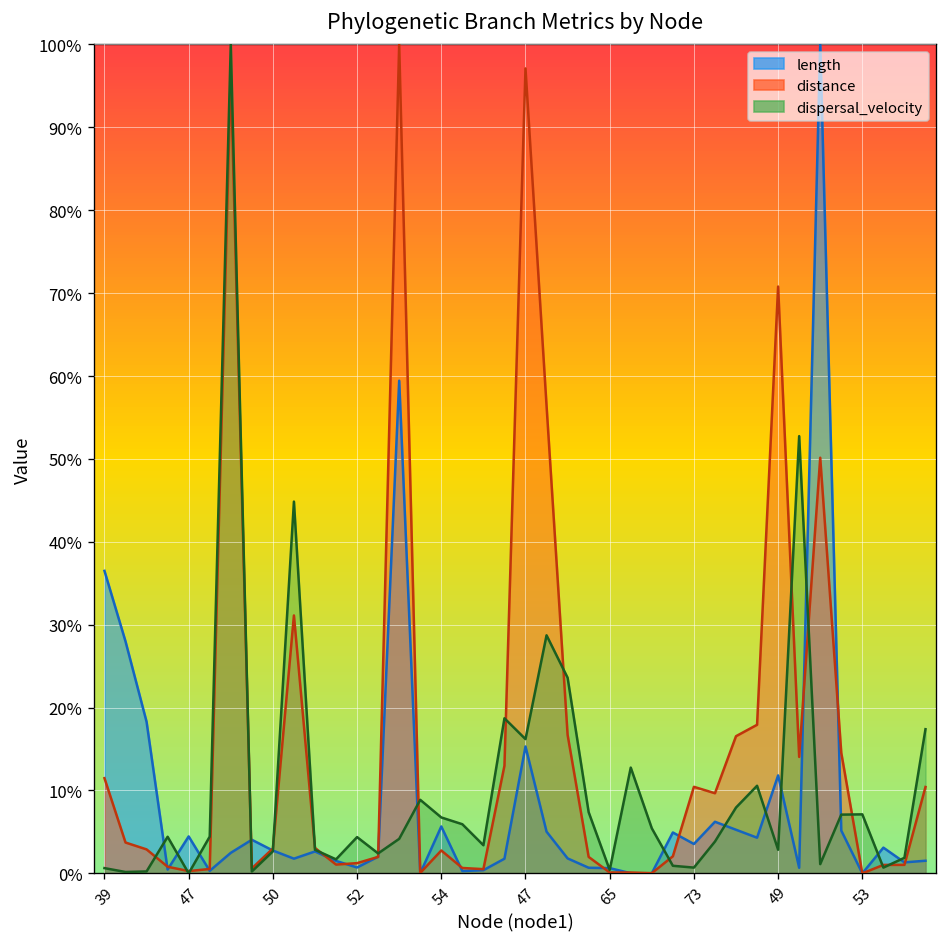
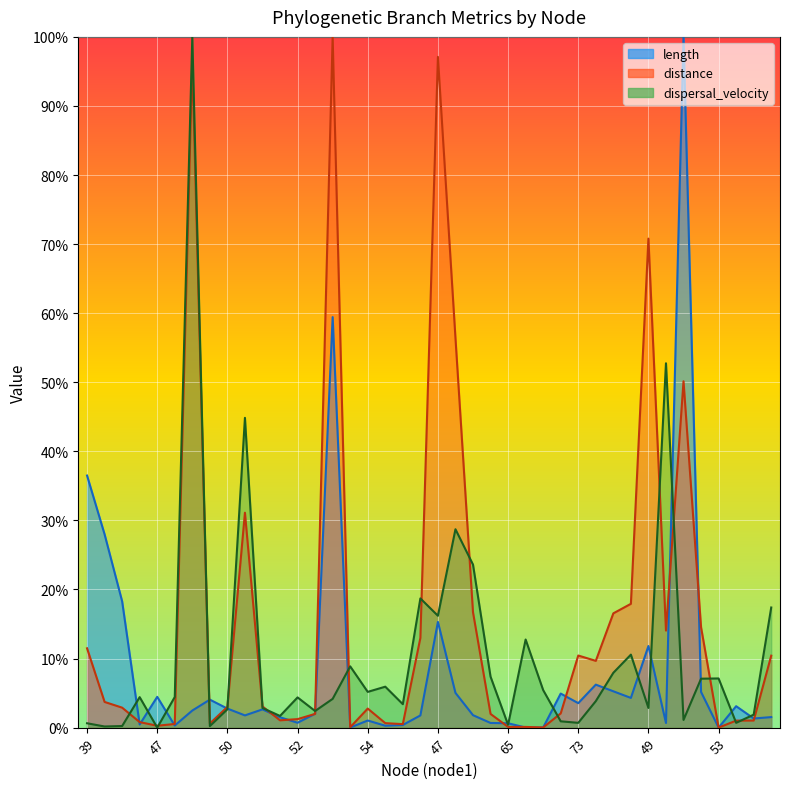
  {
    "length": {
      "52": "1%",
-     "54": "6%",
+     "54": "1%",
      "73": "4%",
      "49": "12%"
    },
    "distance": {
      "52": "1%",
      "54": "3%",
      "73": "10%",
      "49": "71%"
    },
    "dispersal_velocity": {
      "52": "4%",
-     "54": "7%",
+     "54": "5%",
      "73": "1%",
      "49": "3%",
      "53": "7%"
    }
  }
